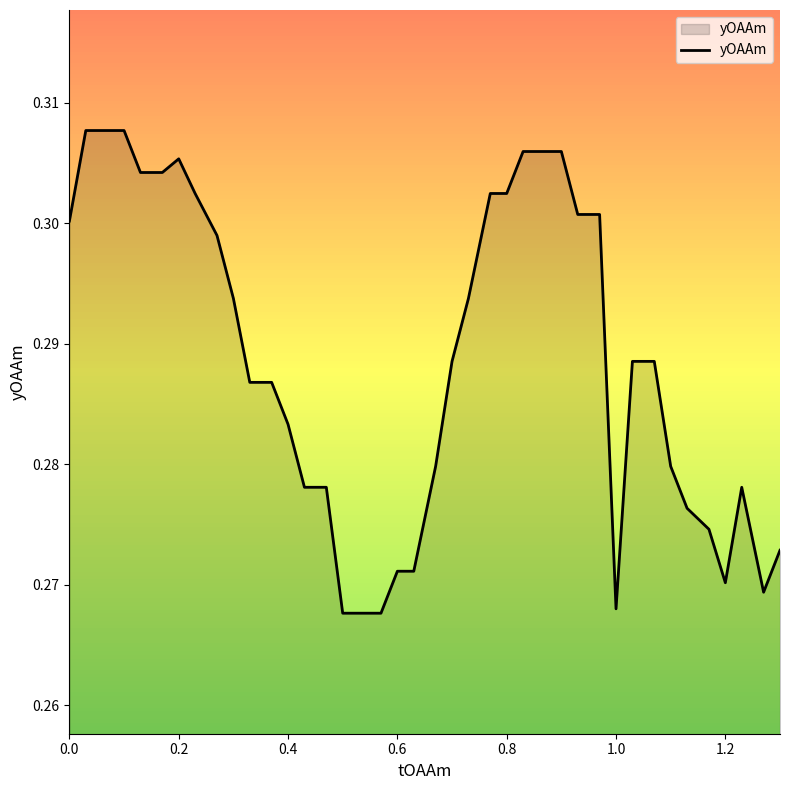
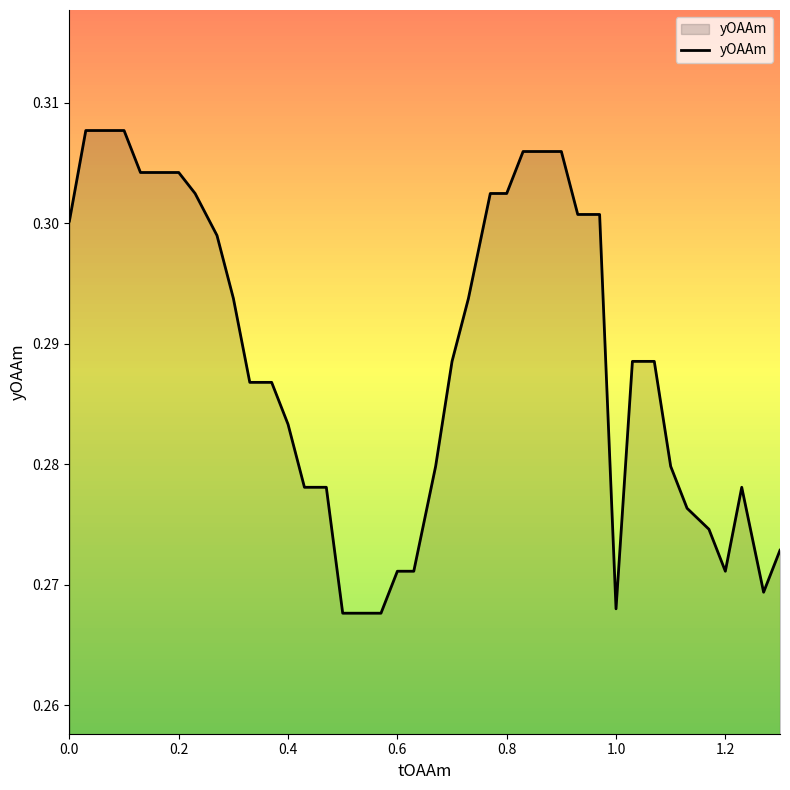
  {
    "0.0": 0.3002,
-   "0.2": 0.3053,
+   "0.2": 0.3042,
    "0.4": 0.2833,
    "0.6": 0.2711,
    "0.8": 0.3025,
    "1.0": 0.2680,
-   "1.2": 0.2702
+   "1.2": 0.2711
  }
